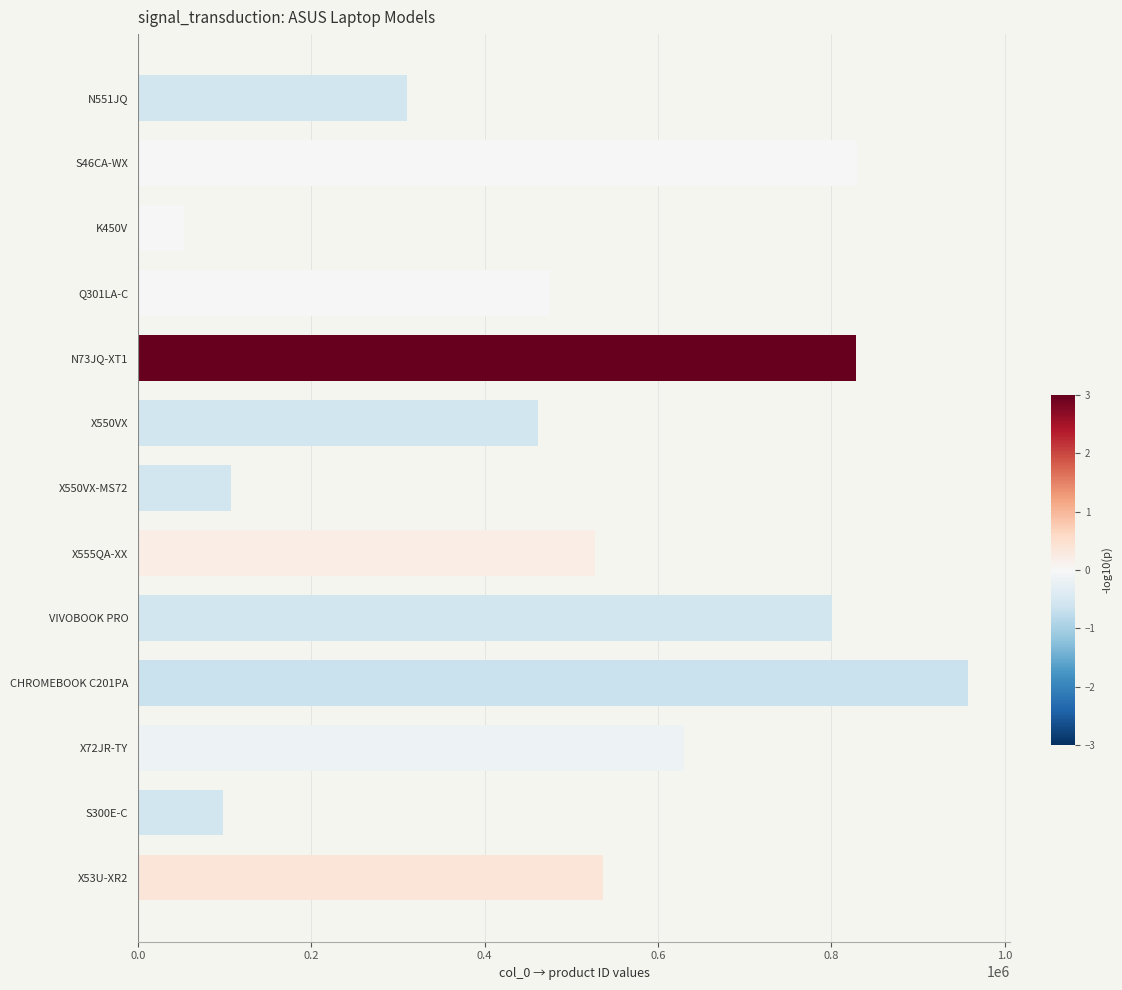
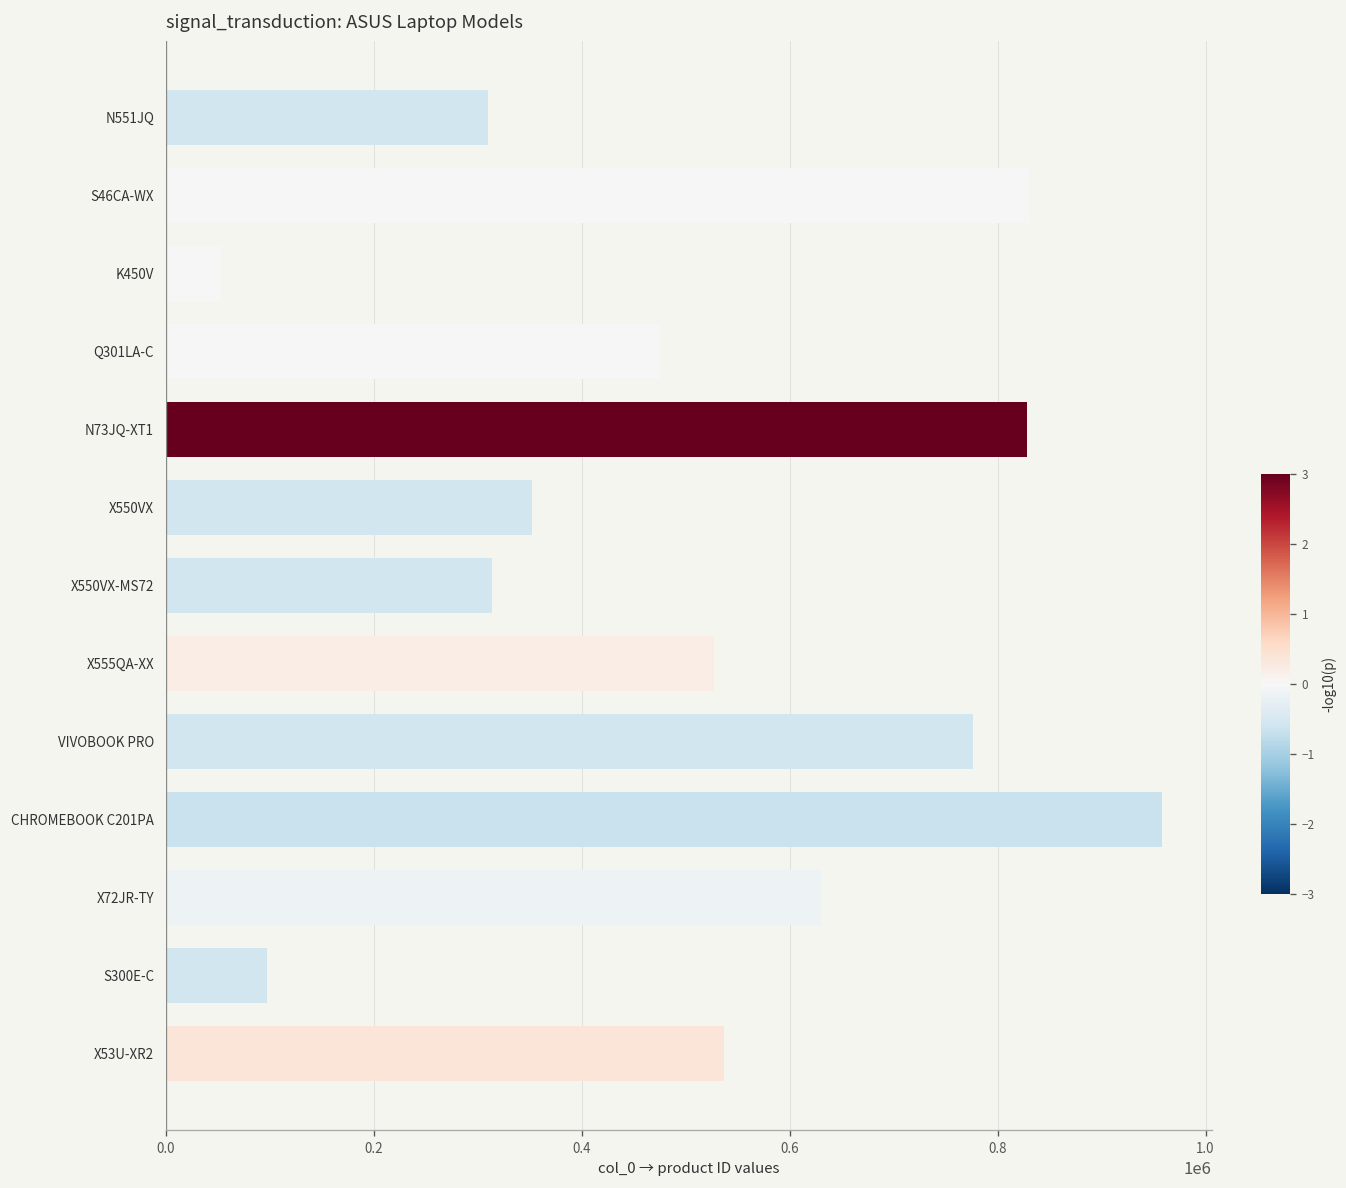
  {
    "N551JQ": 310000,
    "S46CA-WX": 830000,
    "K450V": 50000,
    "Q301LA-C": 480000,
    "N73JQ-XT1": 830000,
-   "X550VX": 460000,
-   "X550VX-MS72": 110000,
+   "X550VX": 350000,
+   "X550VX-MS72": 310000,
    "X555QA-XX": 530000,
-   "VIVOBOOK PRO": 800000,
+   "VIVOBOOK PRO": 780000,
    "CHROMEBOOK C201PA": 960000,
    "X72JR-TY": 630000,
    "S300E-C": 100000,
    "X53U-XR2": 540000
  }
